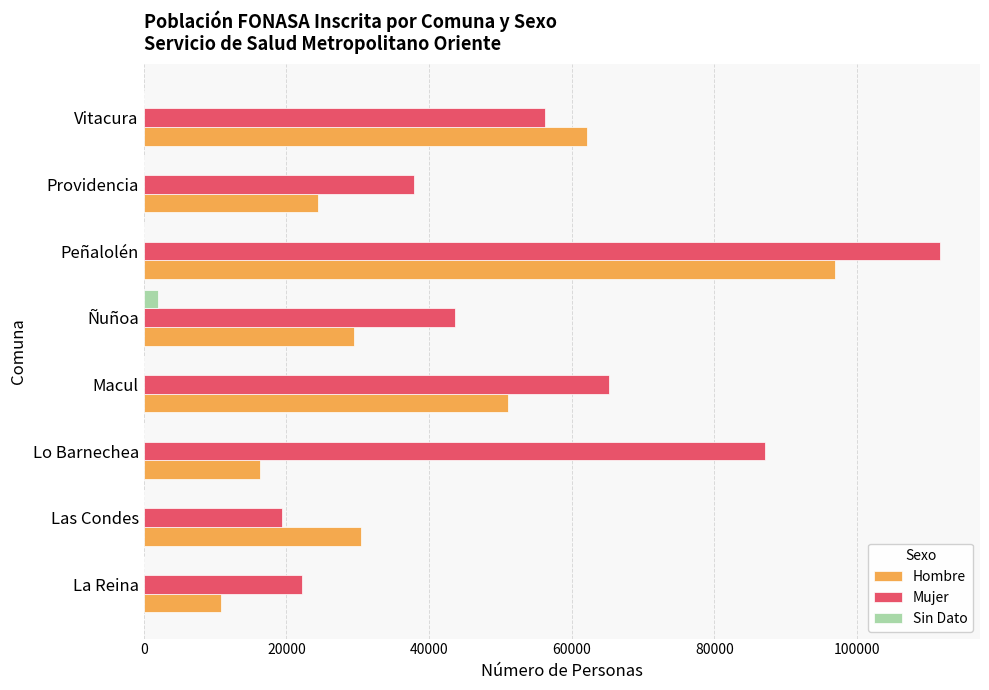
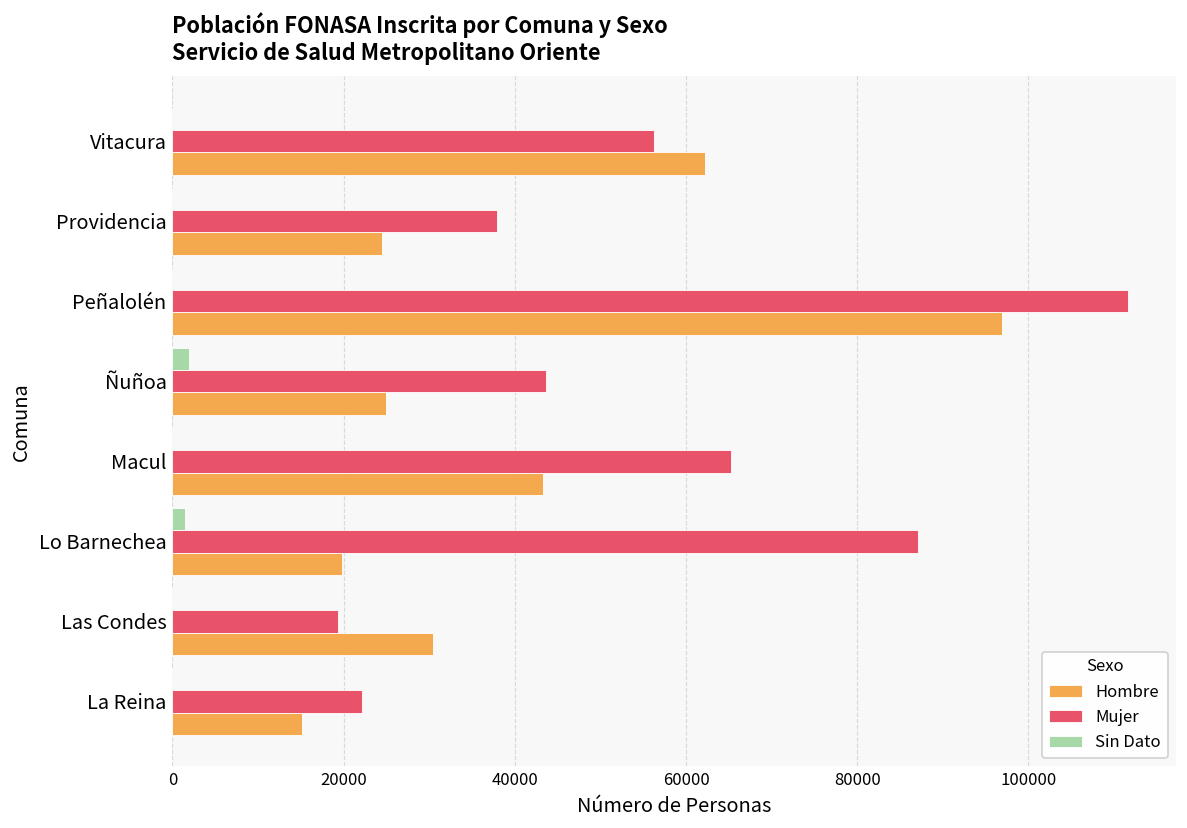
  {
    "Hombre": {
      "Vitacura": 62000,
      "Providencia": 24000,
      "Peñalolén": 97000,
-     "Ñuñoa": 29000,
-     "Macul": 51000,
-     "Lo Barnechea": 16000,
+     "Ñuñoa": 25000,
+     "Macul": 43000,
+     "Lo Barnechea": 20000,
      "Las Condes": 30000,
-     "La Reina": 11000
+     "La Reina": 15000
    },
    "Mujer": {
      "Vitacura": 56000,
      "Providencia": 38000,
      "Peñalolén": 112000,
      "Ñuñoa": 44000,
      "Macul": 65000,
      "Lo Barnechea": 87000,
      "Las Condes": 19000,
      "La Reina": 22000
    },
    "Sin Dato": {
      "Vitacura": 0,
      "Ñuñoa": 2000,
-     "Lo Barnechea": 0,
+     "Lo Barnechea": 1000,
      "Las Condes": 0,
      "La Reina": 0
    }
  }
